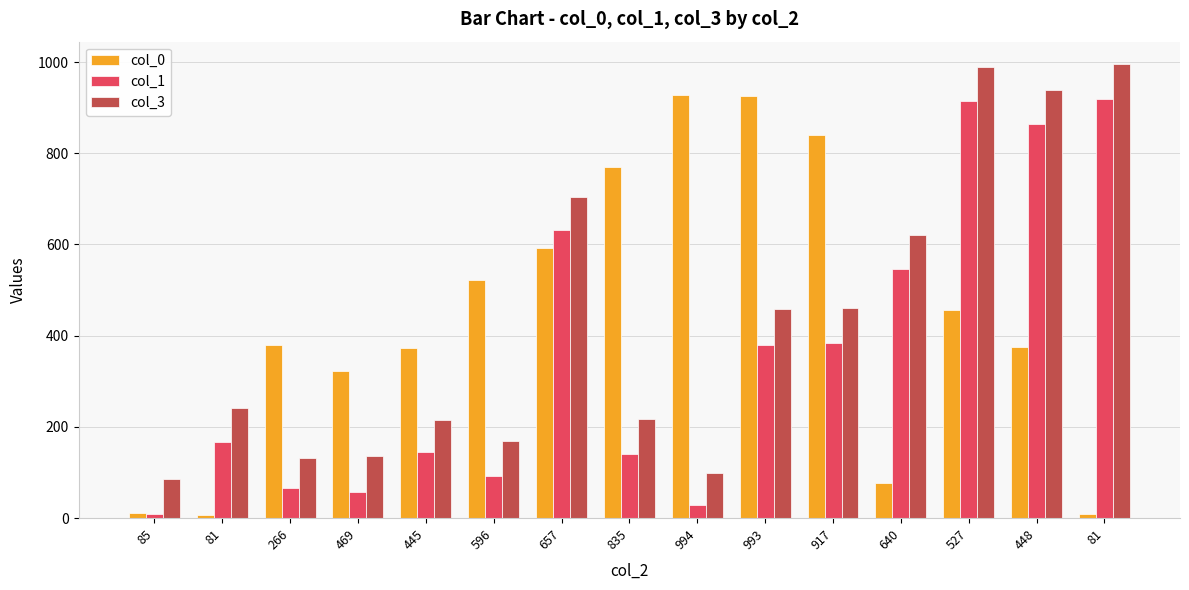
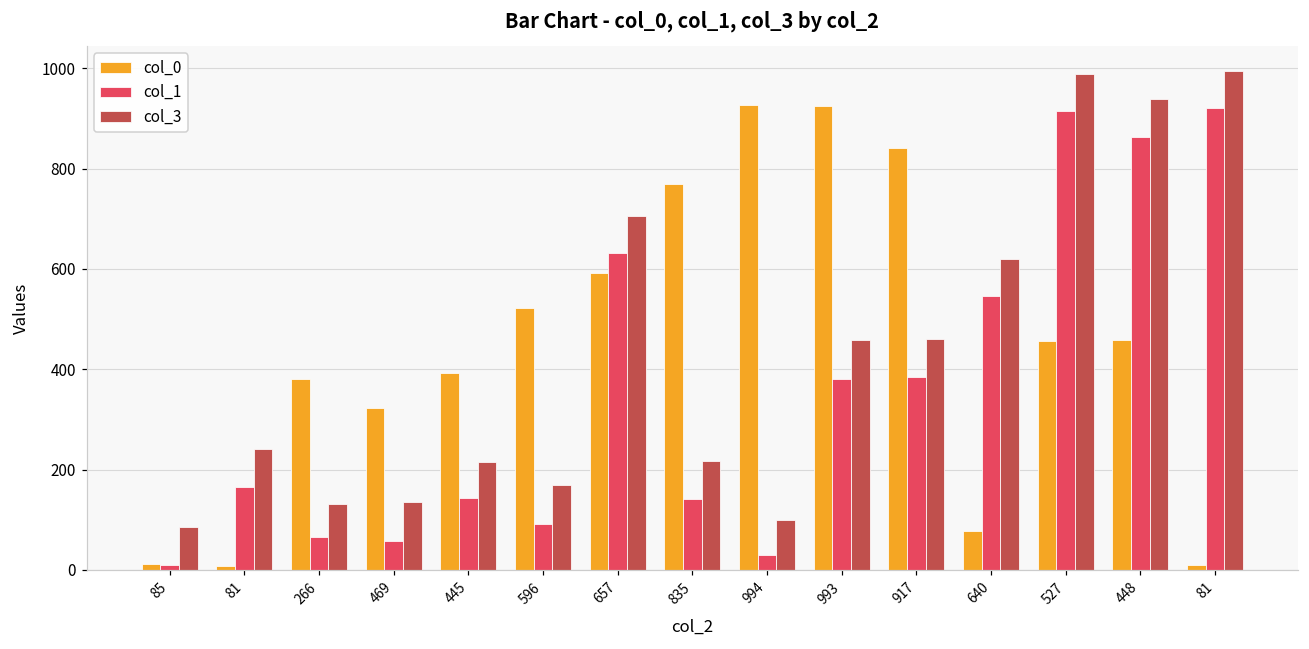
  {
    "col_0": {
      "85": 10,
      "266": 380,
      "469": 320,
-     "445": 370,
+     "445": 390,
      "596": 520,
      "657": 590,
      "835": 770,
      "994": 930,
      "993": 930,
      "917": 840,
      "640": 80,
      "527": 460,
-     "448": 380
+     "448": 460
    }
  }
